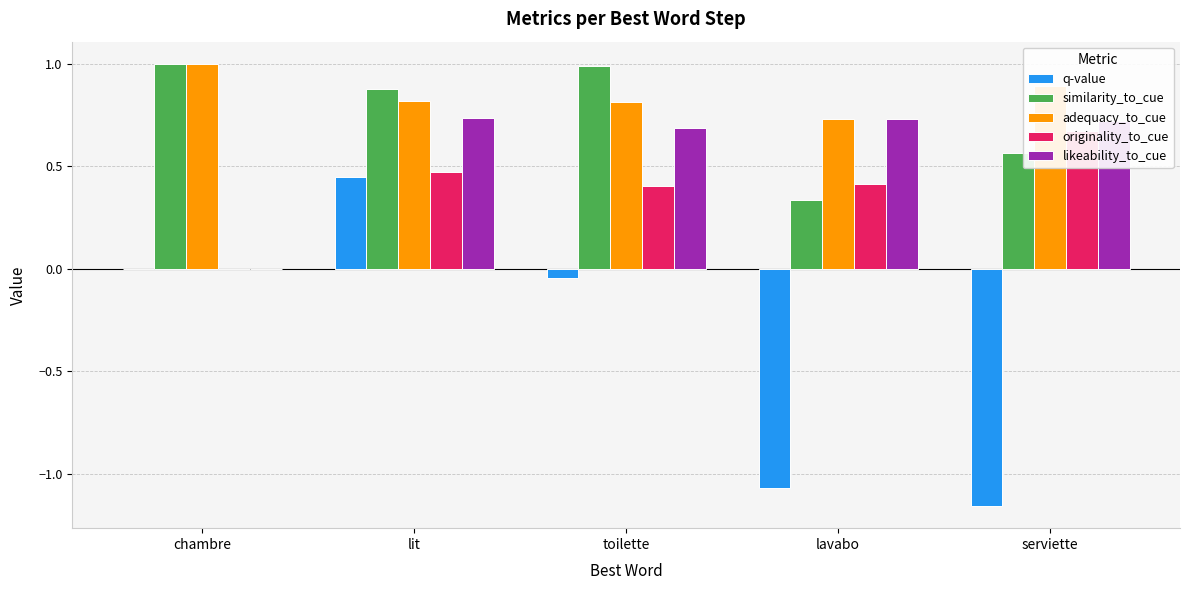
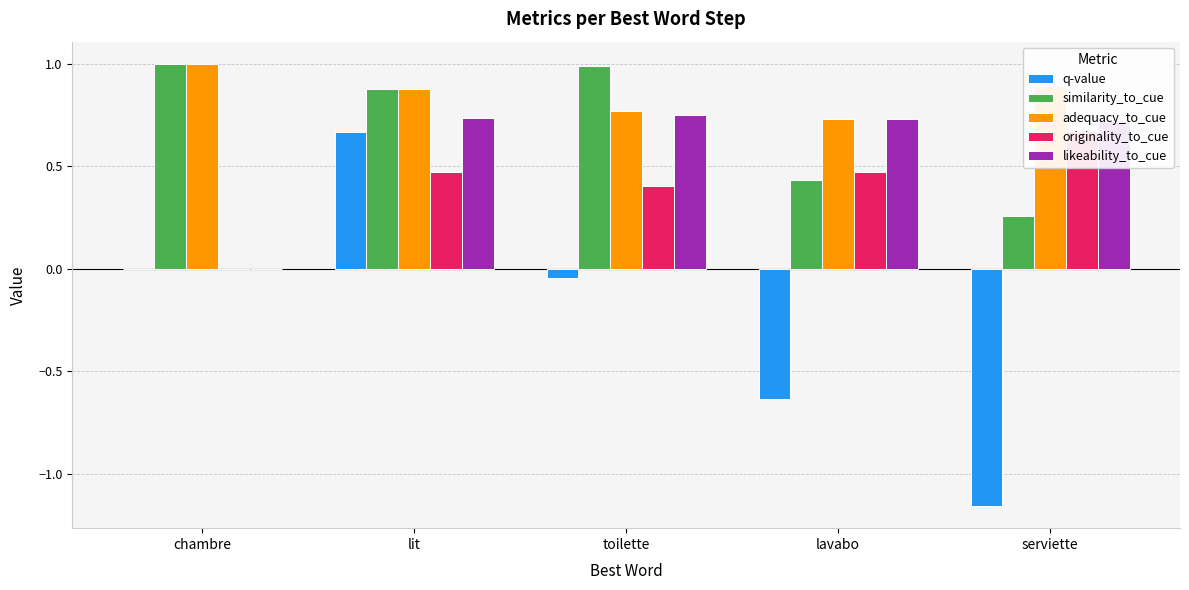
  {
    "q-value": {
      "chambre": 0.00,
-     "lit": 0.45,
+     "lit": 0.67,
      "toilette": -0.04,
-     "lavabo": -1.07,
+     "lavabo": -0.64,
      "serviette": -1.16
    },
    "similarity_to_cue": {
      "chambre": 1.00,
      "lit": 0.88,
      "toilette": 0.99,
-     "lavabo": 0.34,
-     "serviette": 0.57
+     "lavabo": 0.43,
+     "serviette": 0.26
    },
    "adequacy_to_cue": {
      "chambre": 1.00,
-     "lit": 0.82,
-     "toilette": 0.81,
+     "lit": 0.87,
+     "toilette": 0.77,
      "lavabo": 0.73
    },
    "originality_to_cue": {
      "chambre": 0.00,
      "lit": 0.47,
      "toilette": 0.40,
-     "lavabo": 0.41
+     "lavabo": 0.47
    },
    "likeability_to_cue": {
      "chambre": 0.00,
      "lit": 0.74,
-     "toilette": 0.69,
+     "toilette": 0.75,
      "lavabo": 0.73
    }
  }
